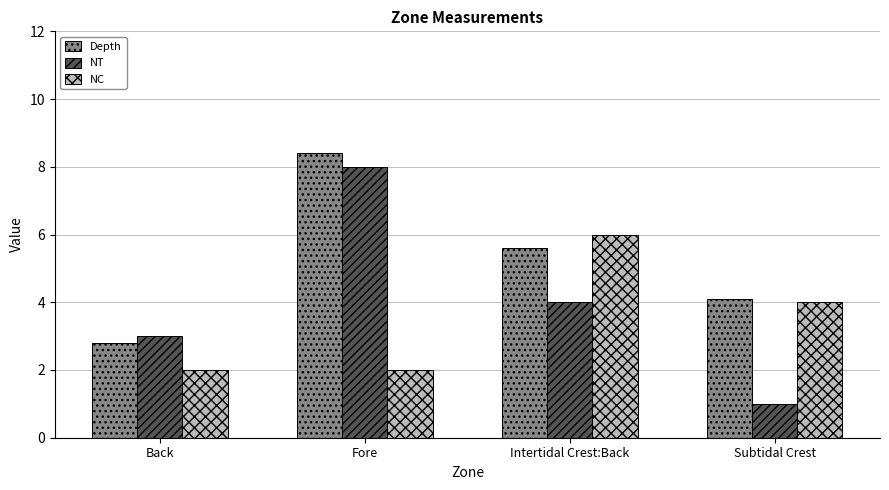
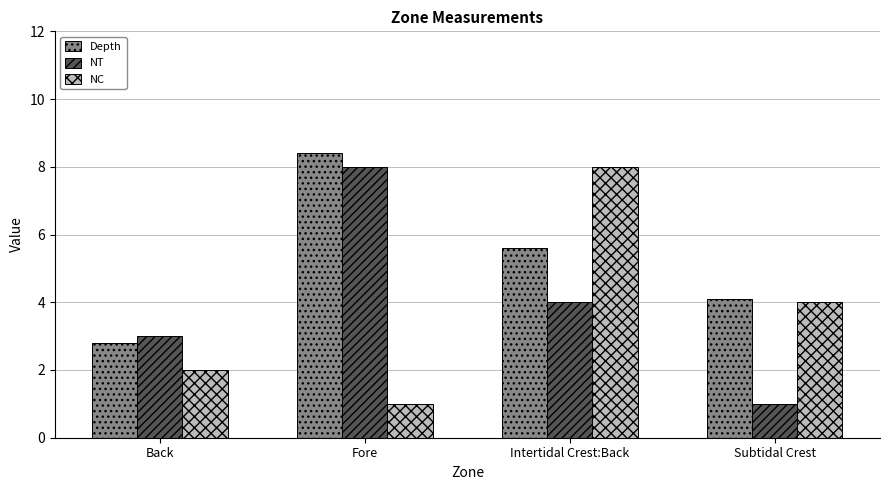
  {
    "Depth": {
      "Back": 2.8,
      "Fore": 8.4,
      "Intertidal Crest:Back": 5.6,
      "Subtidal Crest": 4.1
    },
    "NT": {
      "Back": 3,
      "Fore": 8,
      "Intertidal Crest:Back": 4,
      "Subtidal Crest": 1
    },
    "NC": {
      "Back": 2,
-     "Fore": 2,
-     "Intertidal Crest:Back": 6,
+     "Fore": 1,
+     "Intertidal Crest:Back": 8,
      "Subtidal Crest": 4
    }
  }
